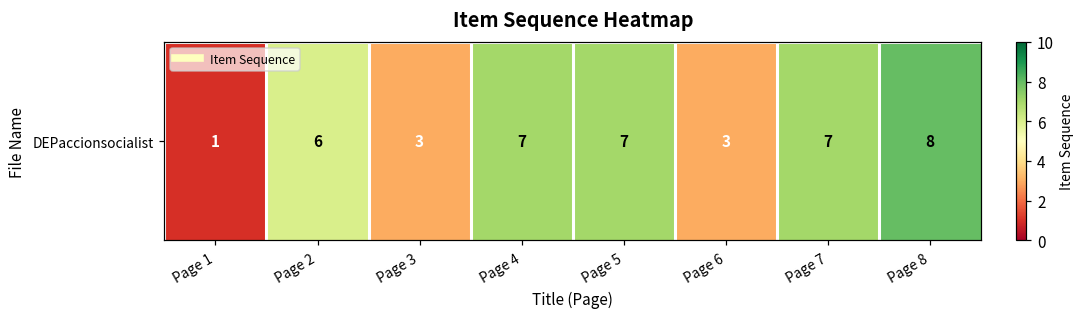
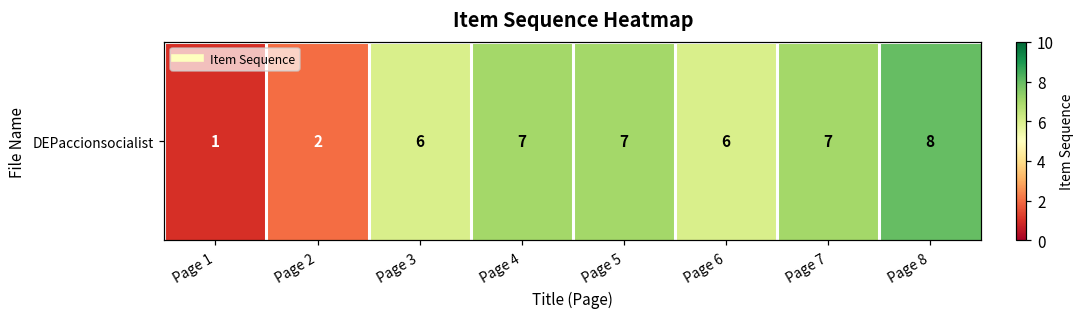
  {
    "DEPaccionsocialist": {
      "Page 1": 1,
-     "Page 2": 6,
-     "Page 3": 3,
+     "Page 2": 2,
+     "Page 3": 6,
      "Page 4": 7,
      "Page 5": 7,
-     "Page 6": 3,
+     "Page 6": 6,
      "Page 7": 7,
      "Page 8": 8
    }
  }
